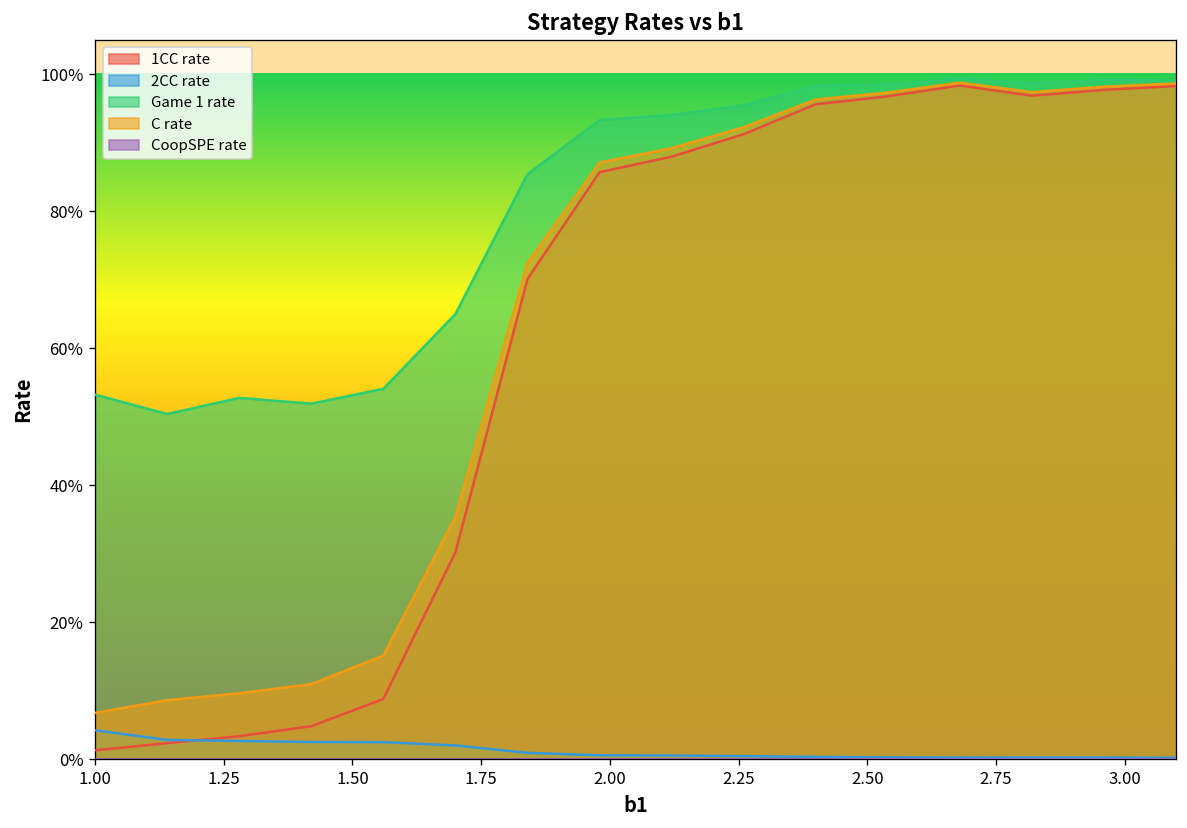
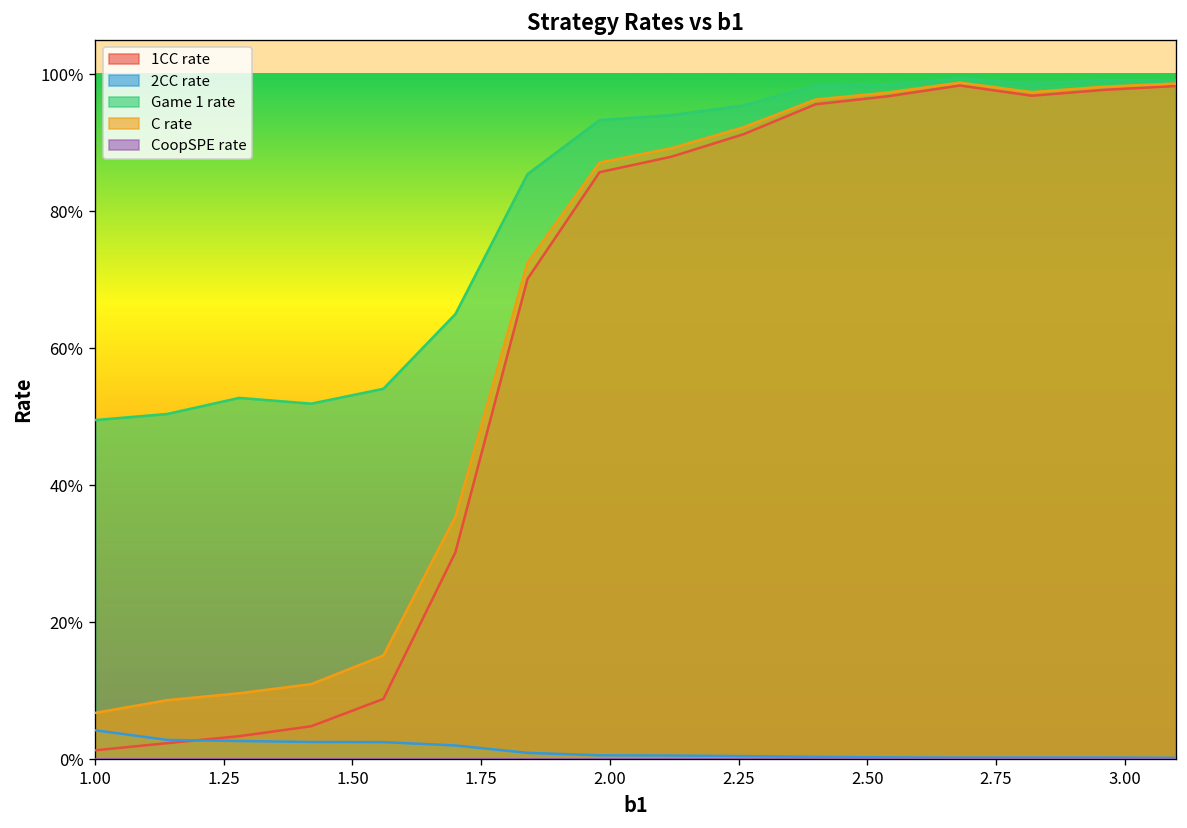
  {
    "1CC rate": {
      "1.00": "1%"
    },
    "2CC rate": {
      "1.00": "4%"
    },
    "Game 1 rate": {
-     "1.00": "53%"
+     "1.00": "50%"
    },
    "C rate": {
      "1.00": "7%"
    },
    "CoopSPE rate": {
      "1.00": "0%"
    }
  }
